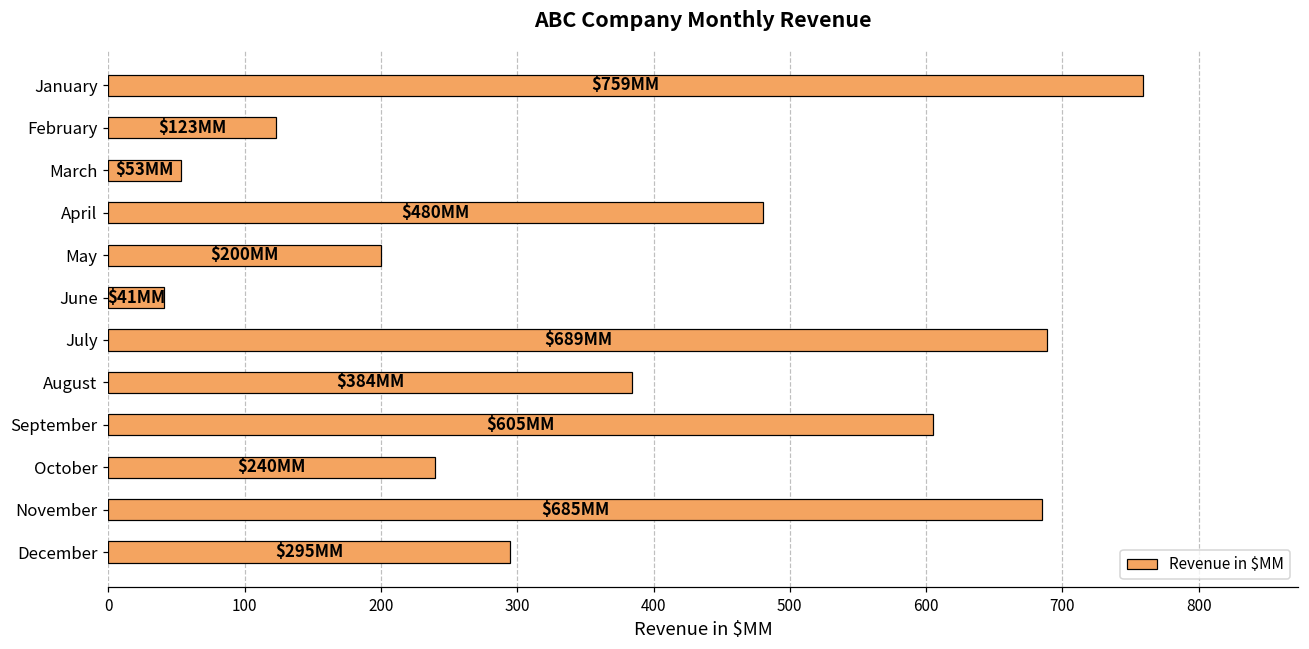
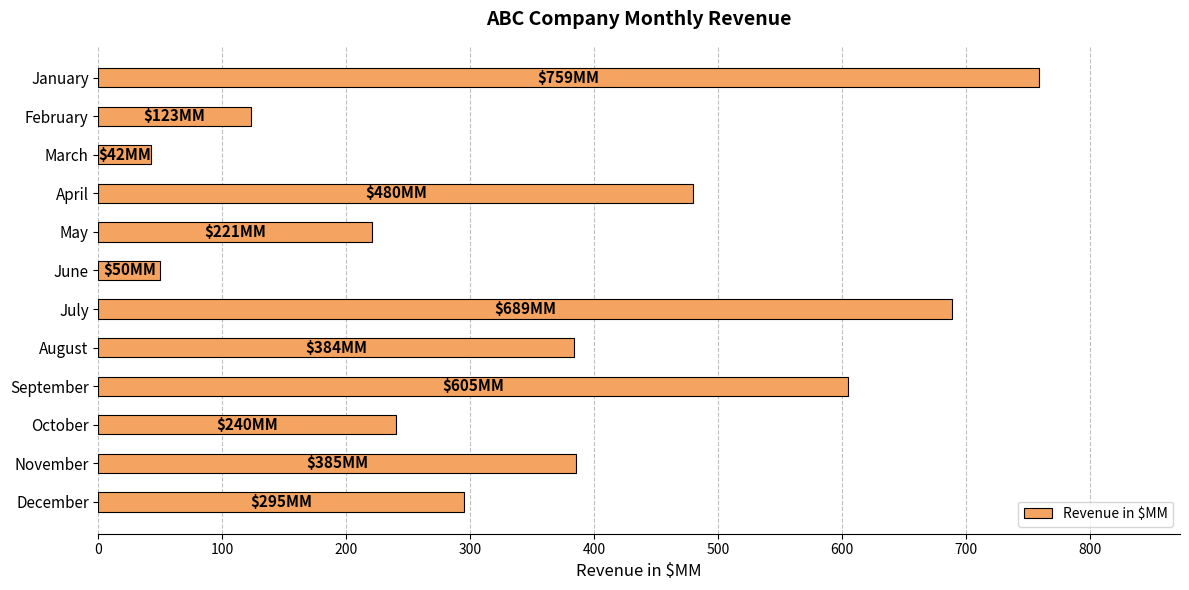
  {
    "January": "$759",
    "February": "$123",
-   "March": "$53",
+   "March": "$42",
    "April": "$480",
-   "May": "$200",
-   "June": "$41",
+   "May": "$221",
+   "June": "$50",
    "July": "$689",
    "August": "$384",
    "September": "$605",
    "October": "$240",
-   "November": "$685",
+   "November": "$385",
    "December": "$295"
  }
